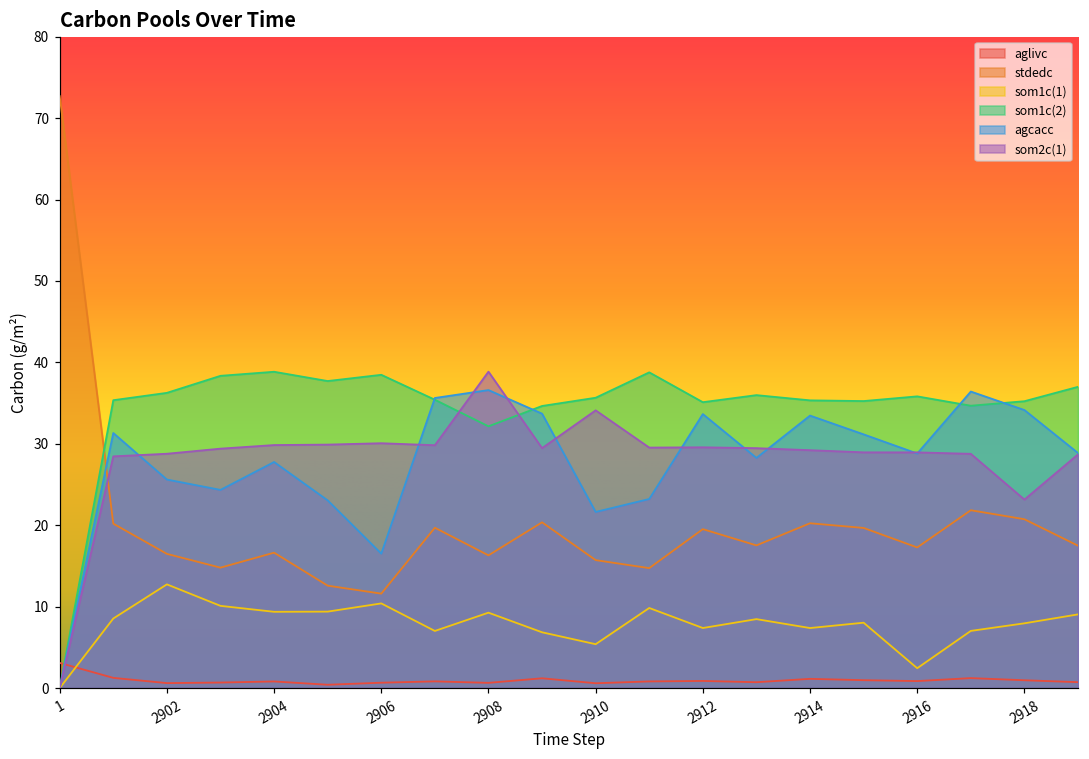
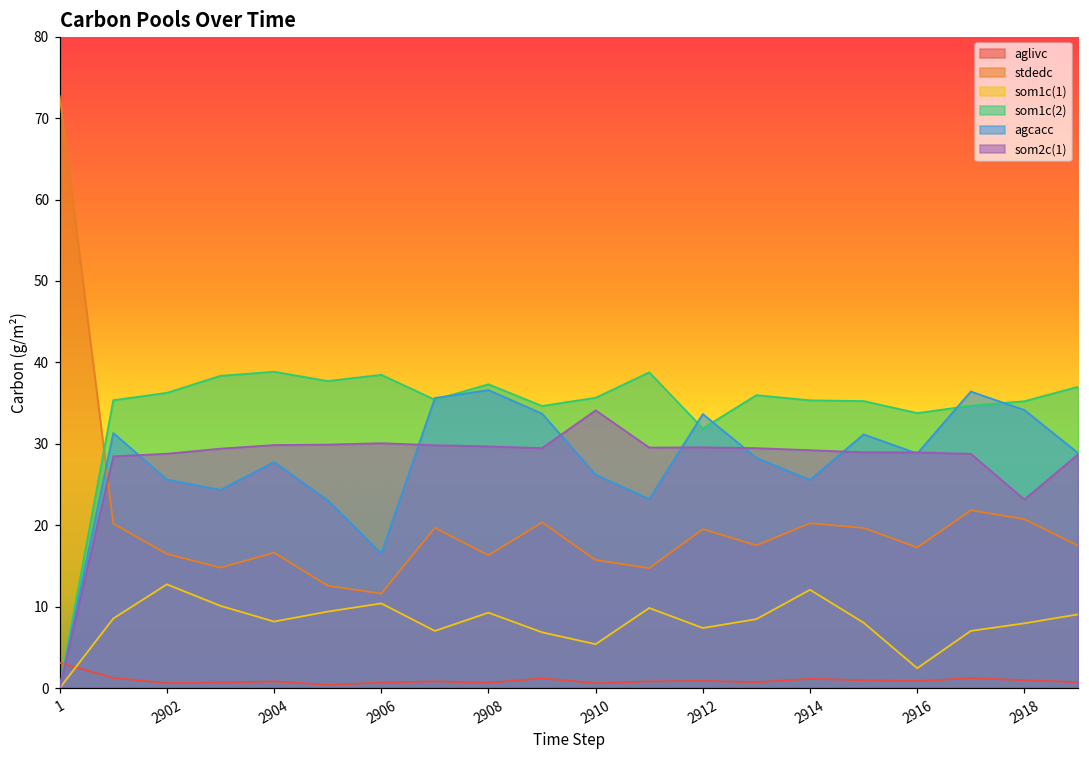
  {
    "som1c(1)": {
      "2902": 13,
-     "2904": 9,
+     "2904": 8,
      "2906": 10,
      "2908": 9,
      "2910": 5,
      "2912": 7,
-     "2914": 7,
+     "2914": 12,
      "2916": 2,
      "2918": 8
    },
    "som1c(2)": {
      "2902": 36,
      "2904": 39,
      "2906": 38,
-     "2908": 32,
+     "2908": 37,
      "2910": 36,
-     "2912": 35,
+     "2912": 32,
      "2914": 35,
-     "2916": 36,
+     "2916": 34,
      "2918": 35
    },
    "agcacc": {
      "2902": 26,
      "2904": 28,
      "2906": 17,
      "2908": 37,
-     "2910": 22,
+     "2910": 26,
      "2912": 34,
-     "2914": 33,
+     "2914": 26,
      "2918": 34
    },
    "som2c(1)": {
      "2902": 29,
      "2904": 30,
      "2906": 30,
-     "2908": 39,
+     "2908": 30,
      "2910": 34,
      "2912": 30,
      "2914": 29,
      "2918": 23
    }
  }
